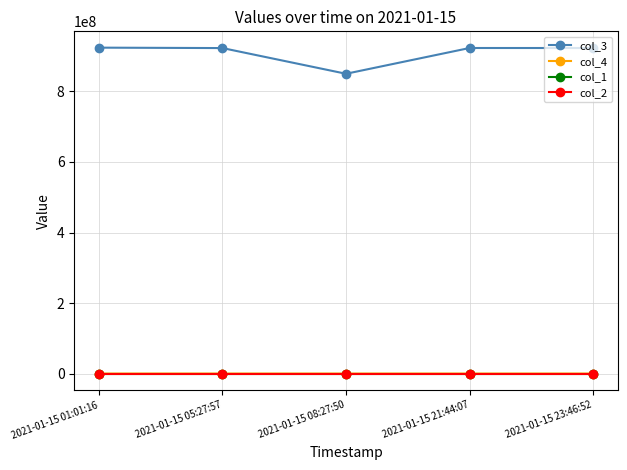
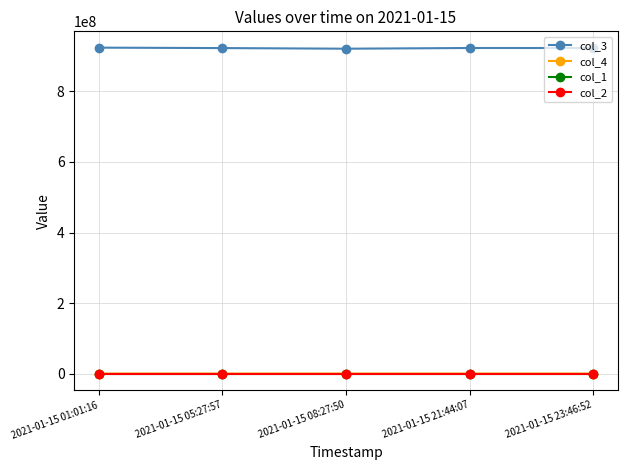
  {
    "col_3": {
      "2021-01-15 01:01:16": 920000000,
      "2021-01-15 05:27:57": 920000000,
-     "2021-01-15 08:27:50": 850000000,
+     "2021-01-15 08:27:50": 920000000,
      "2021-01-15 21:44:07": 920000000
    },
    "col_2": {
      "2021-01-15 01:01:16": 0,
      "2021-01-15 05:27:57": 0,
      "2021-01-15 08:27:50": 0,
      "2021-01-15 21:44:07": 0,
      "2021-01-15 23:46:52": 0
    }
  }
